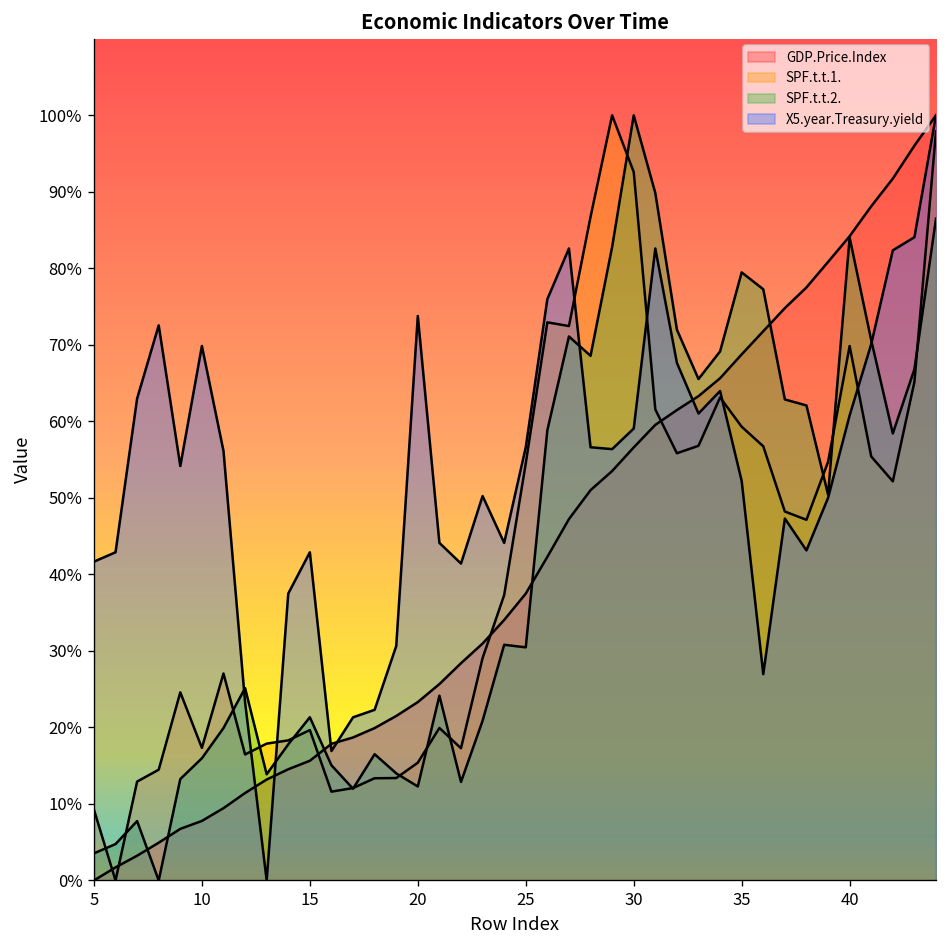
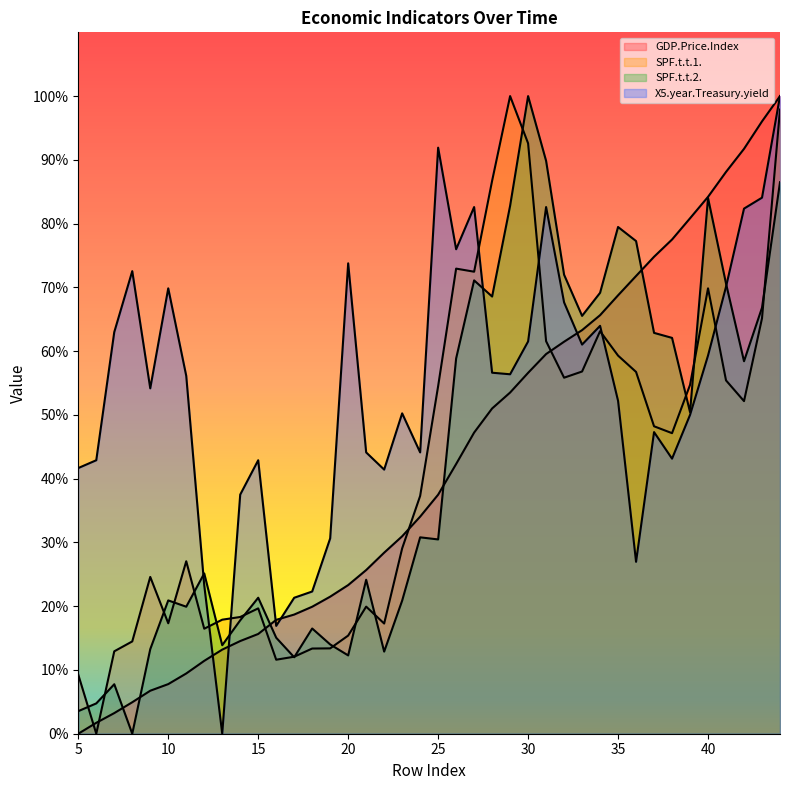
  {
    "SPF.t.t.2.": {
      "5": "4%",
-     "10": "16%",
+     "10": "21%",
      "15": "21%",
      "20": "12%",
      "25": "30%",
      "30": "100%",
      "35": "79%"
    },
    "X5.year.Treasury.yield": {
      "5": "42%",
      "10": "70%",
      "15": "43%",
      "20": "74%",
-     "25": "57%",
-     "30": "59%",
+     "25": "92%",
+     "30": "62%",
      "35": "52%",
-     "40": "61%"
+     "40": "59%"
    }
  }
